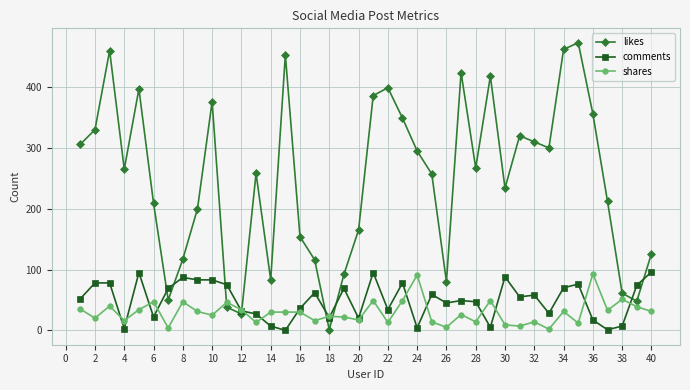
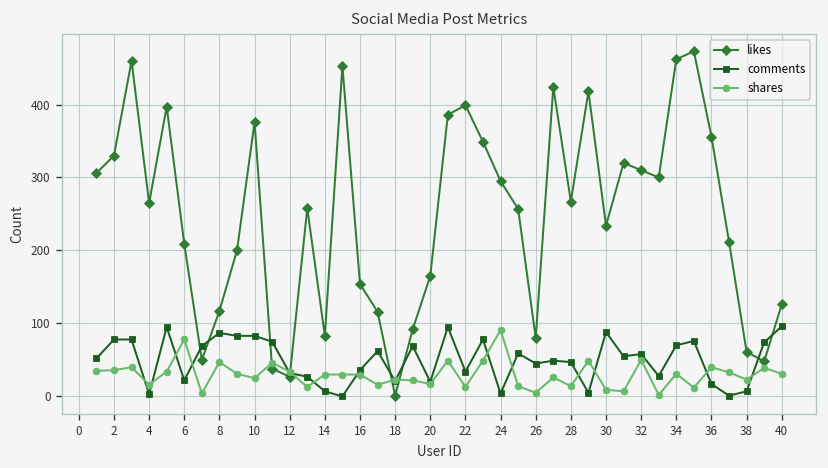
  {
    "shares": {
-     "2": 20,
+     "2": 40,
      "4": 20,
-     "6": 50,
+     "6": 80,
      "8": 50,
      "10": 30,
      "14": 30,
      "16": 30,
      "22": 10,
      "24": 90,
      "26": 10,
      "28": 10,
      "30": 10,
-     "32": 10,
+     "32": 50,
      "34": 30,
-     "36": 90,
-     "38": 50,
+     "36": 40,
+     "38": 20,
      "40": 30
    }
  }
